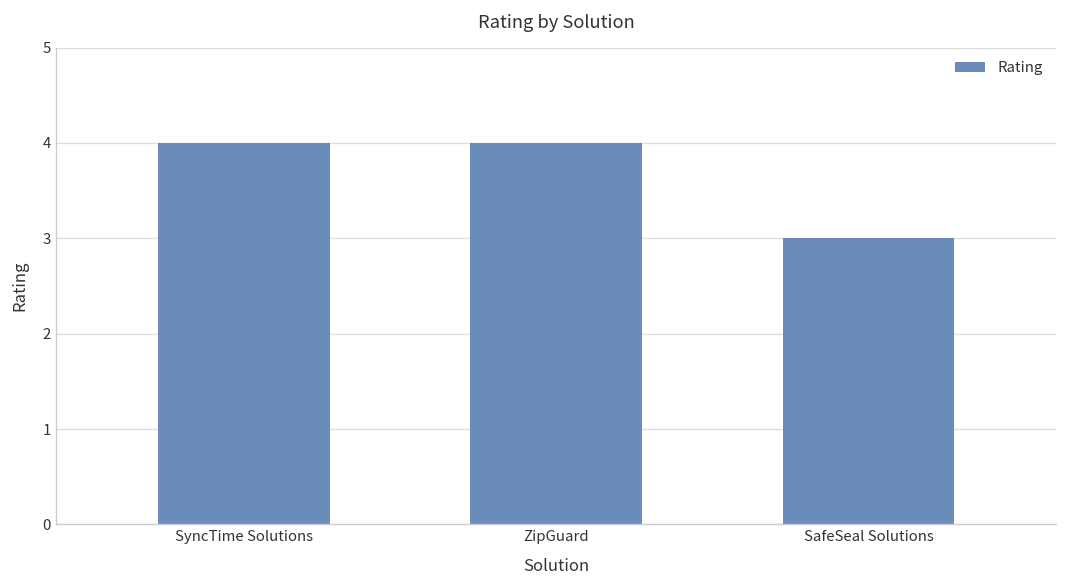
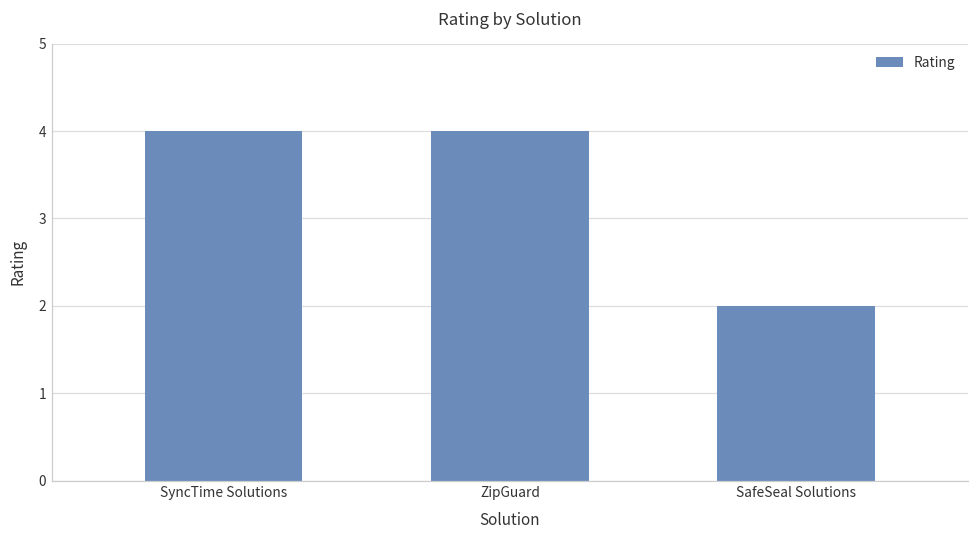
  {
    "SyncTime Solutions": 4,
    "ZipGuard": 4,
-   "SafeSeal Solutions": 3
+   "SafeSeal Solutions": 2
  }
